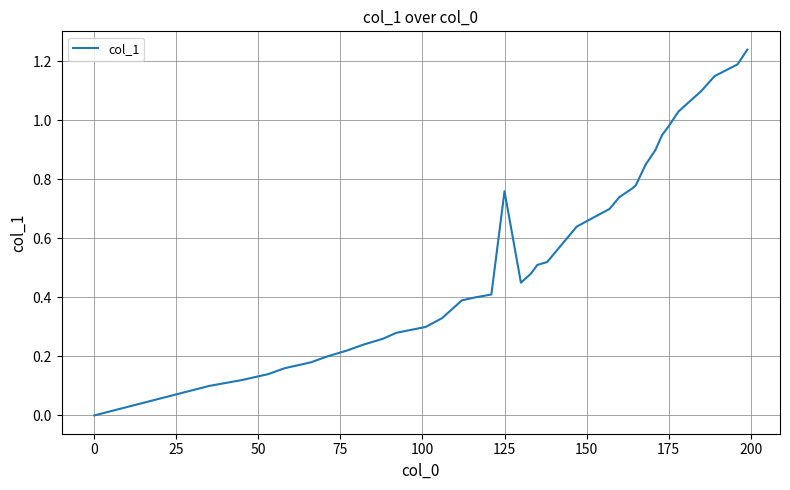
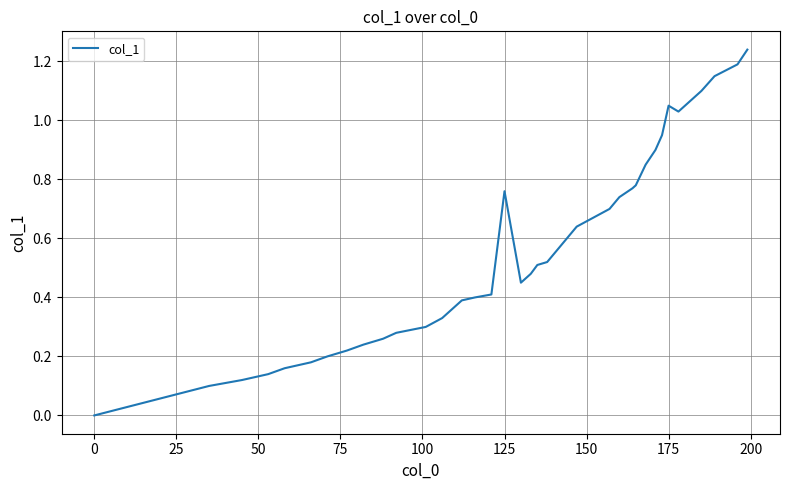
  {
    "0": 0.00,
    "125": 0.76,
-   "175": 0.98
+   "175": 1.05
  }
